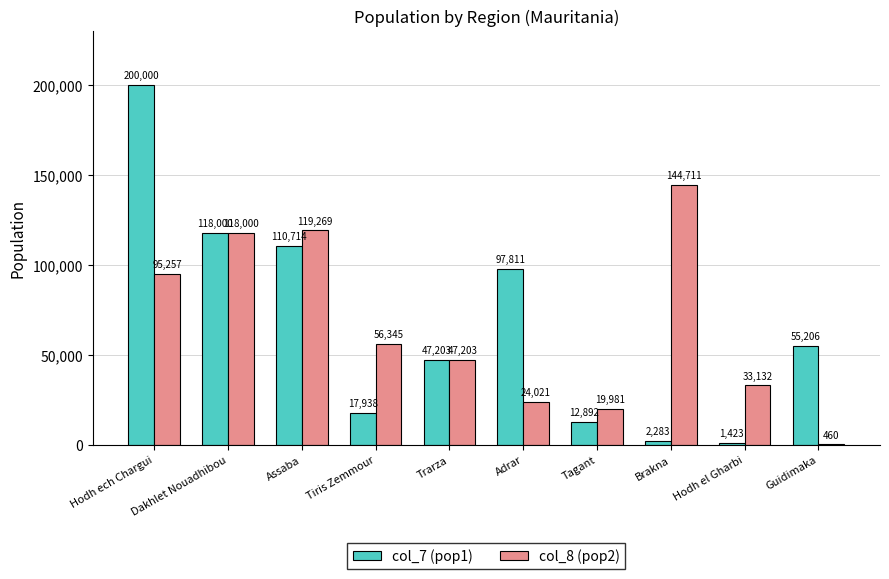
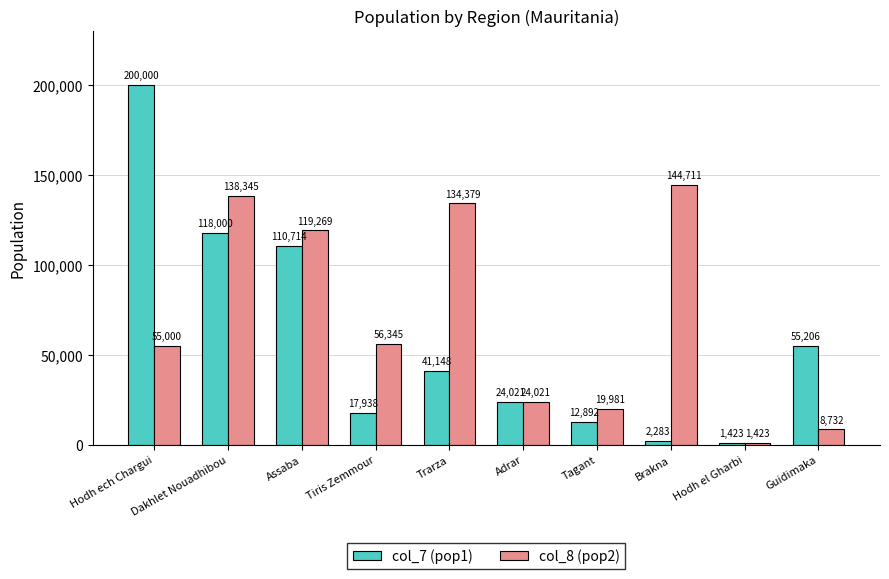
  {
    "col_7 (pop1)": {
      "Hodh ech Chargui": "200,000",
      "Assaba": "110,714",
      "Tiris Zemmour": "17,938",
-     "Trarza": "47,203",
-     "Adrar": "97,811",
+     "Trarza": "41,148",
+     "Adrar": "24,021",
      "Tagant": "12,892",
      "Brakna": "2,283",
      "Hodh el Gharbi": "1,423",
      "Guidimaka": "55,206"
    },
    "col_8 (pop2)": {
-     "Hodh ech Chargui": "95,257",
-     "Dakhlet Nouadhibou": "118,000",
+     "Hodh ech Chargui": "55,000",
+     "Dakhlet Nouadhibou": "138,345",
      "Assaba": "119,269",
      "Tiris Zemmour": "56,345",
-     "Trarza": "47,203",
+     "Trarza": "134,379",
      "Adrar": "24,021",
      "Tagant": "19,981",
      "Brakna": "144,711",
-     "Hodh el Gharbi": "33,132",
-     "Guidimaka": "460"
+     "Hodh el Gharbi": "1,423",
+     "Guidimaka": "8,732"
    }
  }
